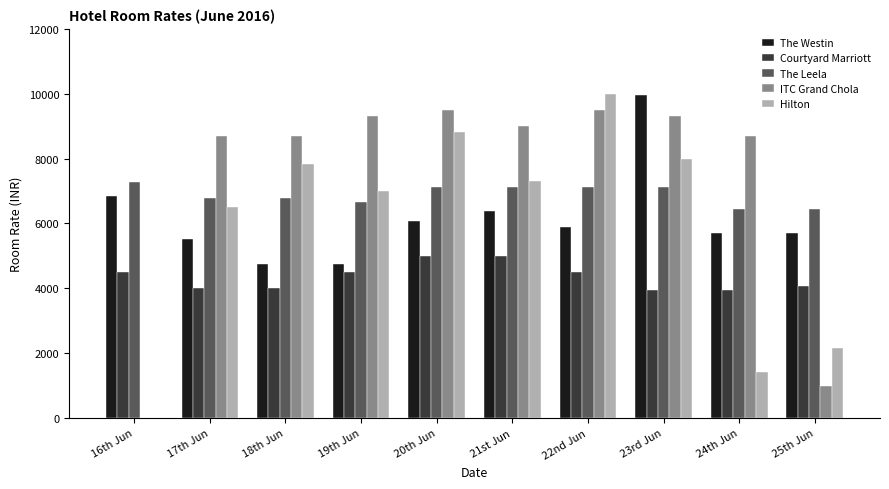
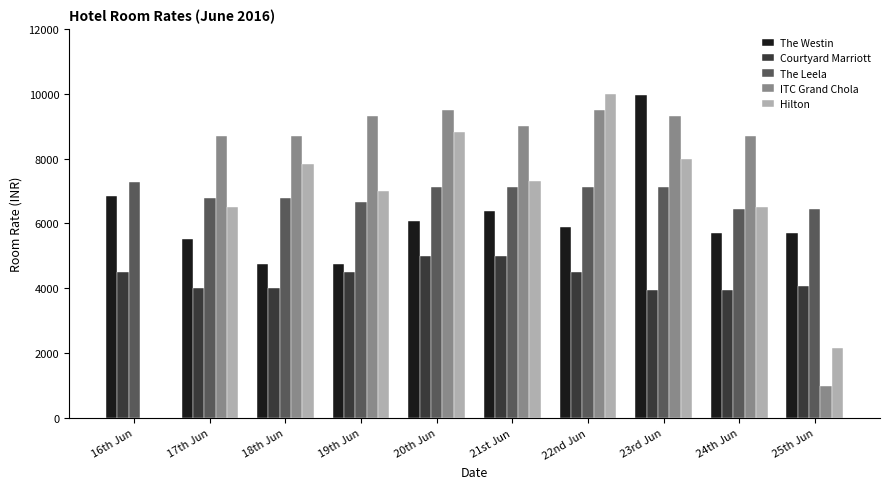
  {
    "ITC Grand Chola": {
      "16th Jun": 0,
      "17th Jun": 8700,
      "18th Jun": 8700,
      "19th Jun": 9300,
      "20th Jun": 9500,
      "21st Jun": 9000,
      "22nd Jun": 9500,
      "23rd Jun": 9300,
      "24th Jun": 8700,
      "25th Jun": 1000
    },
    "Hilton": {
      "16th Jun": 0,
      "17th Jun": 6500,
      "18th Jun": 7800,
      "19th Jun": 7000,
      "20th Jun": 8800,
      "21st Jun": 7300,
      "22nd Jun": 10000,
      "23rd Jun": 8000,
-     "24th Jun": 1400,
+     "24th Jun": 6500,
      "25th Jun": 2200
    }
  }
